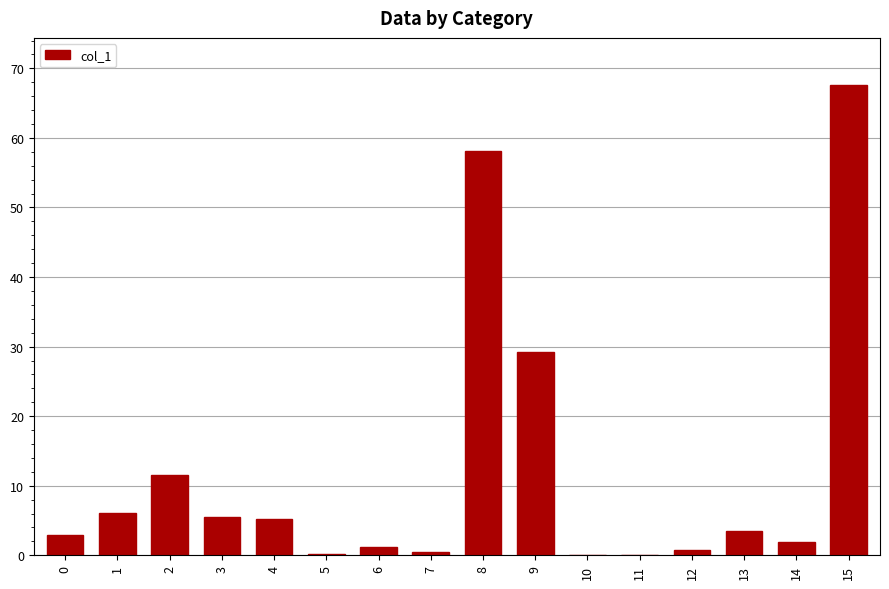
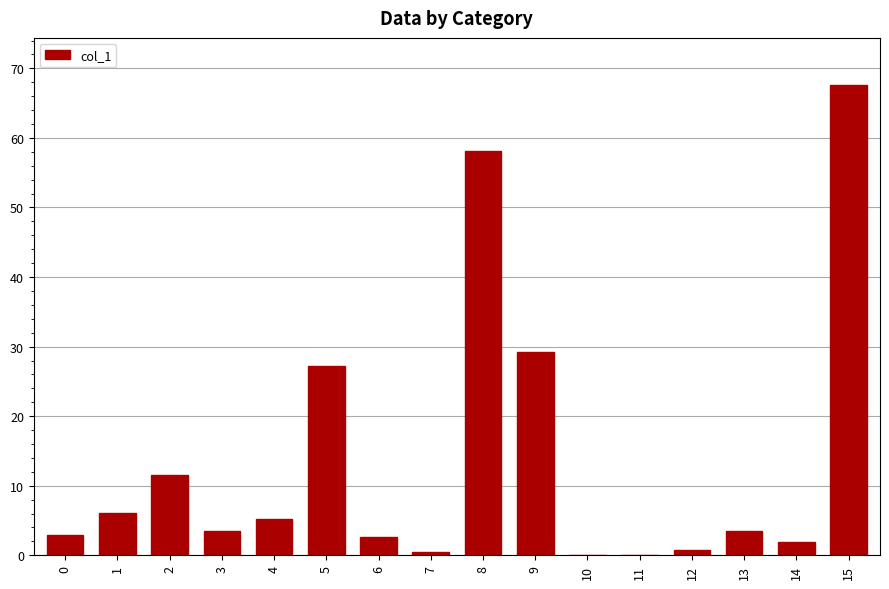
  {
    "0": 3,
    "1": 6,
    "2": 11,
-   "3": 6,
+   "3": 3,
    "4": 5,
-   "5": 0,
-   "6": 1,
+   "5": 27,
+   "6": 3,
    "7": 0,
    "8": 58,
    "9": 29,
    "12": 1,
    "13": 3,
    "14": 2,
    "15": 68
  }
